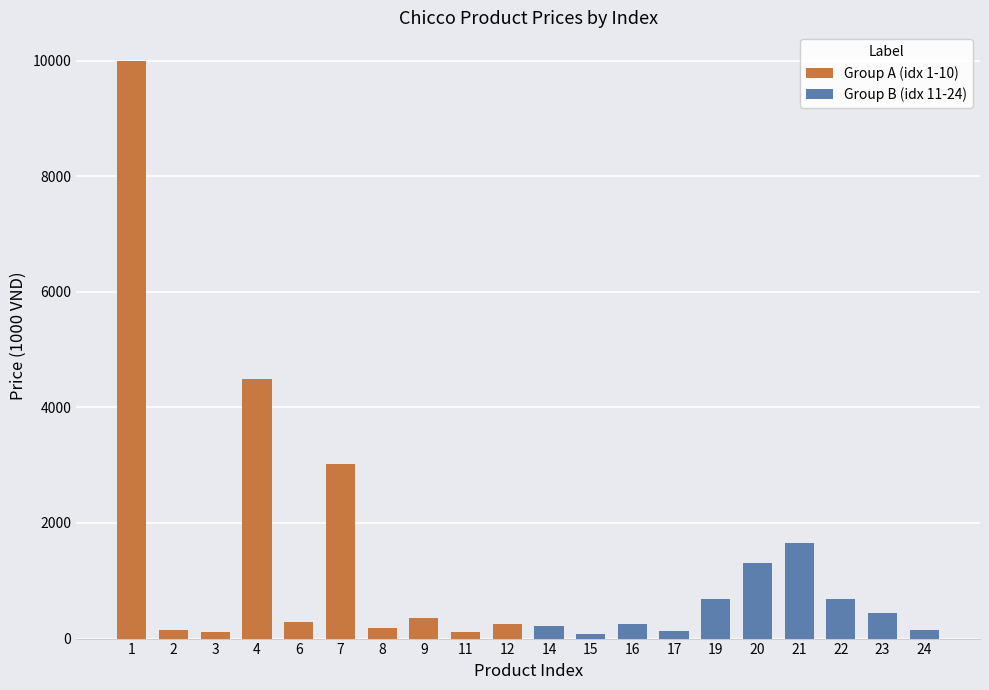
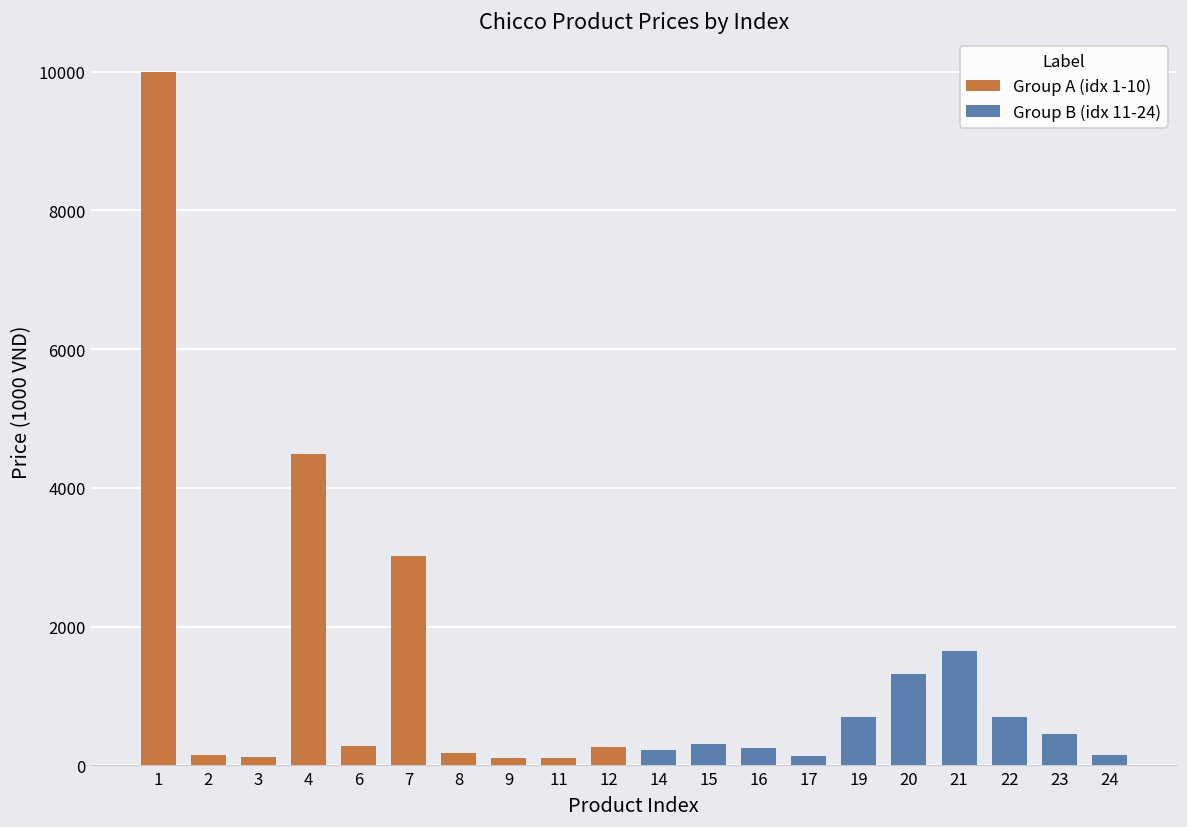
  {
    "Group A (idx 1-10)": {
      "1": 10000,
      "2": 100,
      "3": 100,
      "4": 4500,
      "6": 300,
      "7": 3000,
      "8": 200,
-     "9": 400,
+     "9": 100,
      "11": 100,
      "12": 300
    },
    "Group B (idx 11-24)": {
      "14": 200,
-     "15": 100,
+     "15": 300,
      "16": 200,
      "17": 100,
      "19": 700,
      "20": 1300,
      "21": 1700,
      "22": 700,
      "23": 500,
      "24": 100
    }
  }
